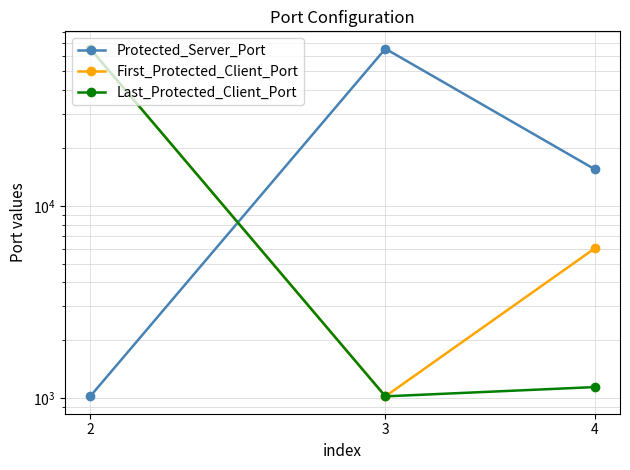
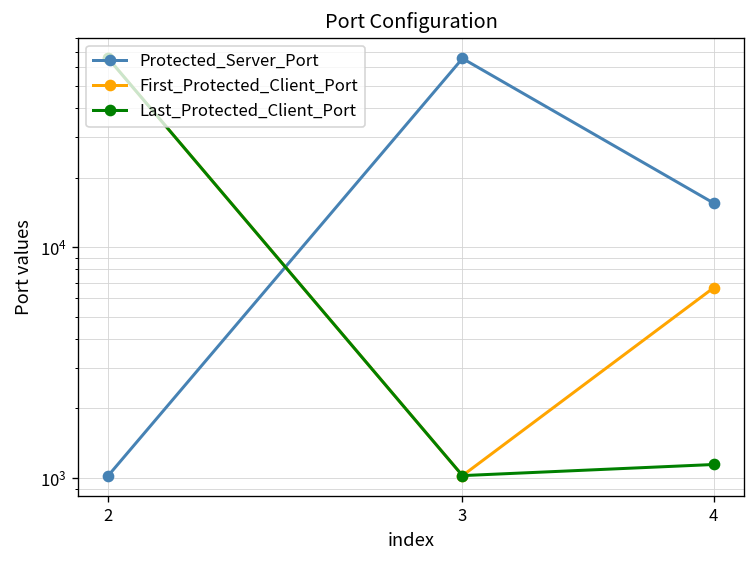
  {
    "Protected_Server_Port": {
      "2": 1000,
      "3": 66000,
      "4": 15000
    },
    "First_Protected_Client_Port": {
-     "4": 6000
+     "4": 6700
    },
    "Last_Protected_Client_Port": {
      "4": 1100
    }
  }
